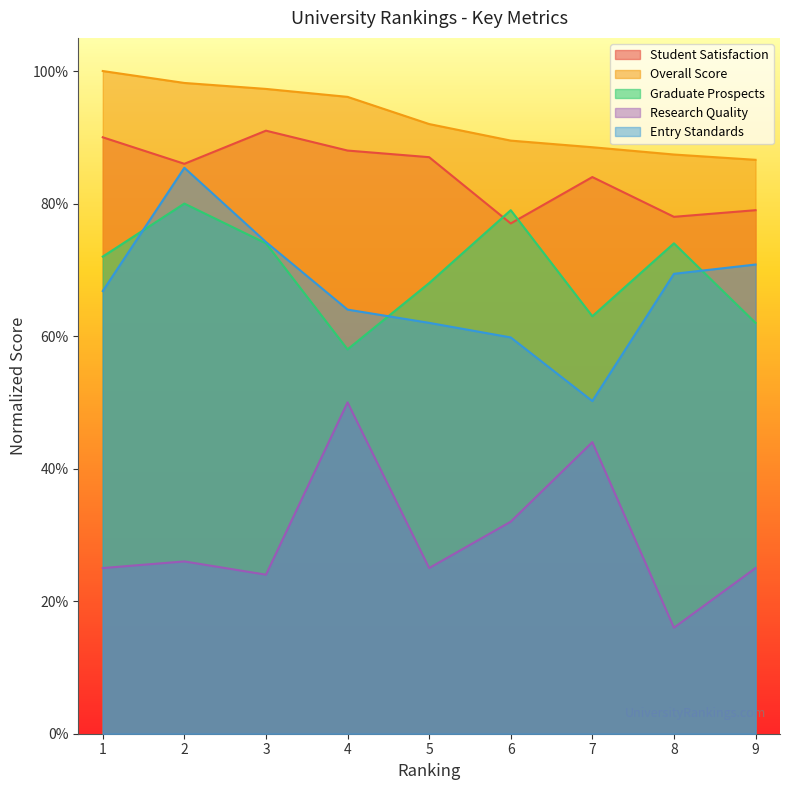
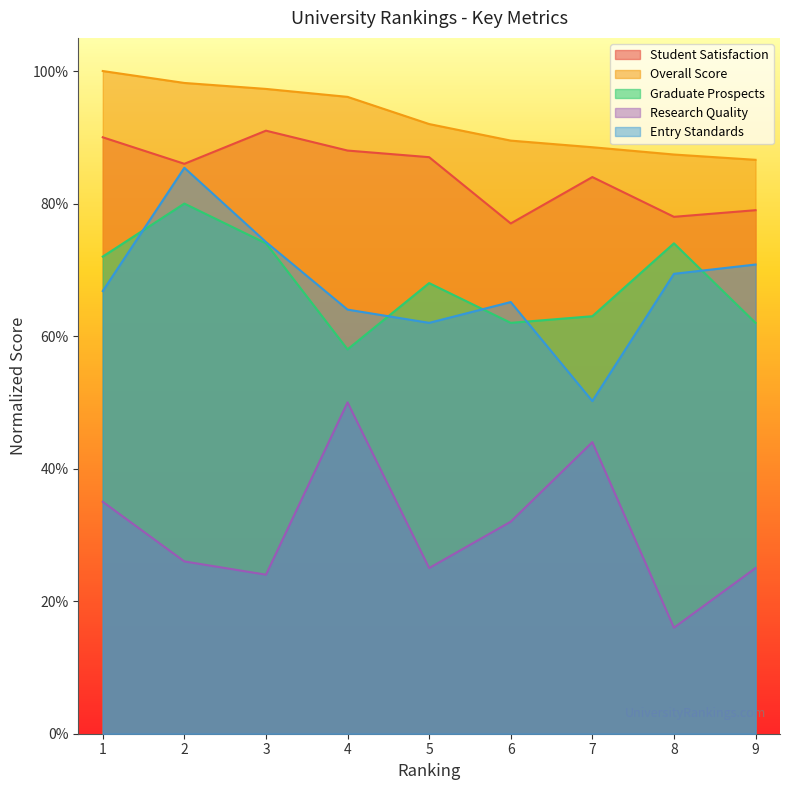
  {
    "Student Satisfaction": {
      "1": "90%",
      "2": "86%",
      "3": "91%",
      "4": "88%",
      "5": "87%",
      "6": "77%",
      "7": "84%",
      "8": "78%",
      "9": "79%"
    },
    "Overall Score": {
      "1": "100%",
      "2": "98%",
      "3": "97%",
      "4": "96%",
      "5": "92%",
      "6": "90%",
      "7": "89%",
      "8": "87%",
      "9": "87%"
    },
    "Graduate Prospects": {
      "1": "72%",
      "2": "80%",
      "4": "58%",
      "5": "68%",
-     "6": "79%",
+     "6": "62%",
      "7": "63%",
      "8": "74%",
      "9": "62%"
    },
    "Research Quality": {
-     "1": "25%",
+     "1": "35%",
      "2": "26%",
      "3": "24%",
      "4": "50%",
      "5": "25%",
      "6": "32%",
      "7": "44%",
      "8": "16%",
      "9": "25%"
    },
    "Entry Standards": {
      "1": "67%",
      "2": "85%",
      "4": "64%",
      "5": "62%",
-     "6": "60%",
+     "6": "65%",
      "7": "50%",
      "8": "69%",
      "9": "71%"
    }
  }
